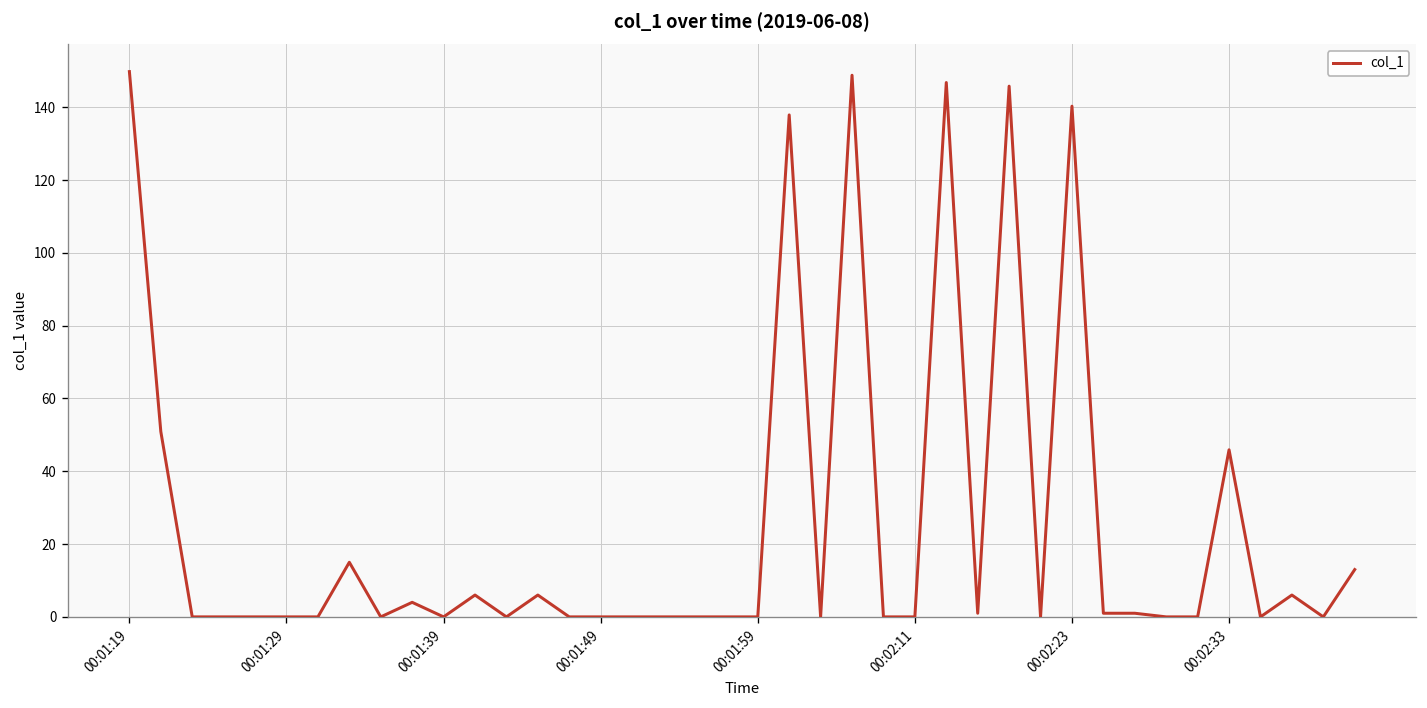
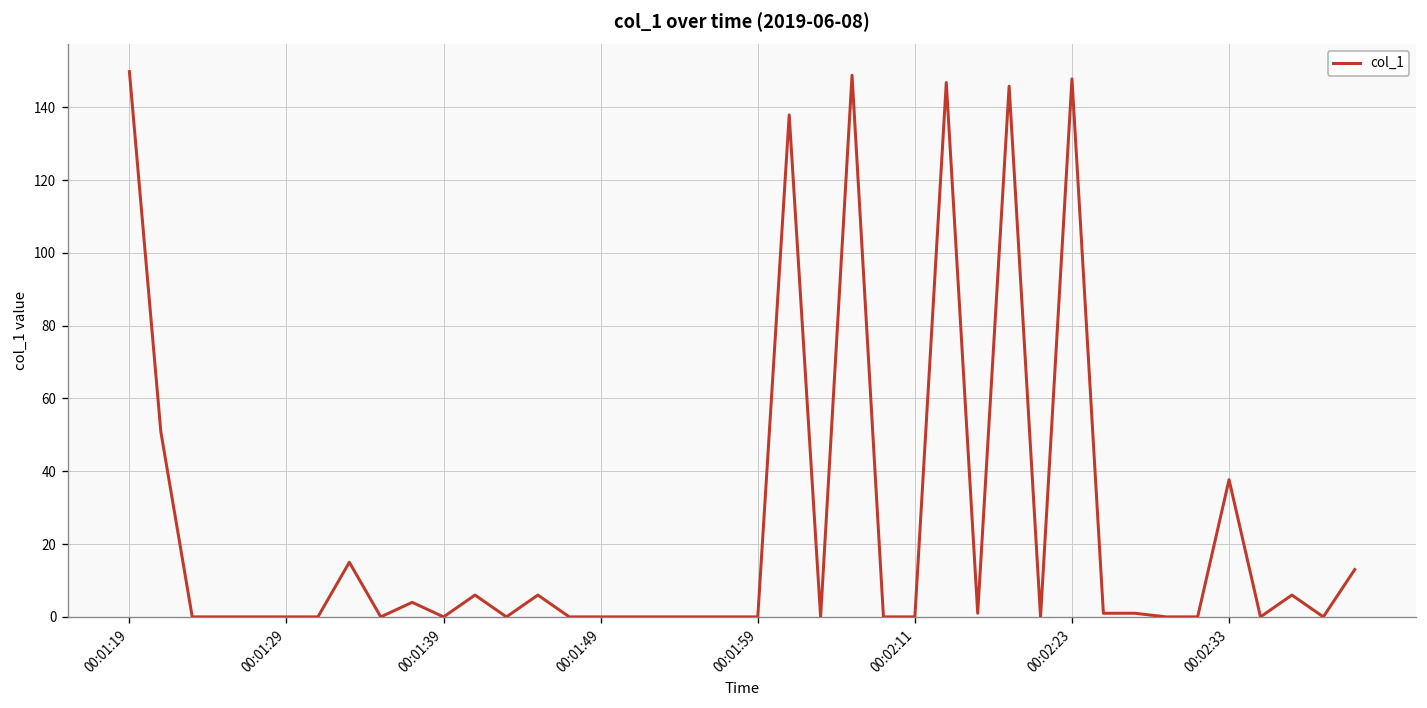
  {
    "00:01:19": 150,
    "00:01:29": 0,
    "00:01:39": 0,
    "00:01:49": 0,
    "00:01:59": 0,
    "00:02:11": 0,
-   "00:02:23": 140,
-   "00:02:33": 46
+   "00:02:23": 148,
+   "00:02:33": 38
  }
